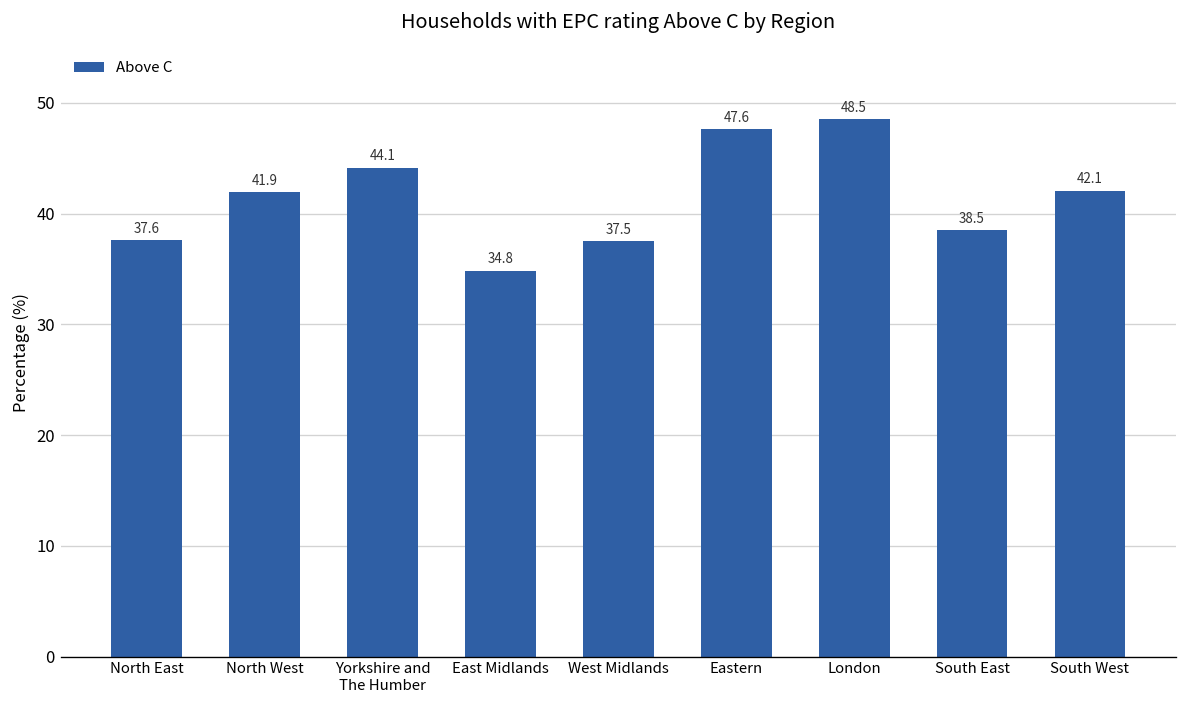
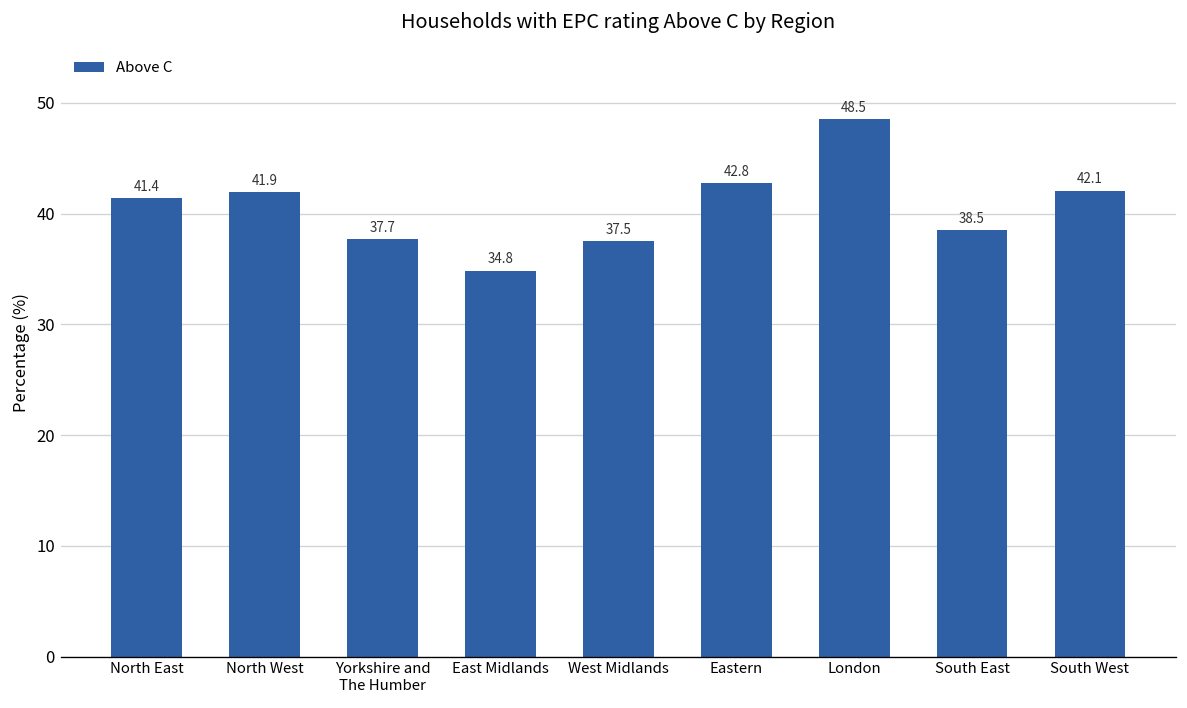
  {
-   "North East": 37.6,
+   "North East": 41.4,
    "North West": 41.9,
-   "Yorkshire and The Humber": 44.1,
+   "Yorkshire and The Humber": 37.7,
    "East Midlands": 34.8,
    "West Midlands": 37.5,
-   "Eastern": 47.6,
+   "Eastern": 42.8,
    "London": 48.5,
    "South East": 38.5,
    "South West": 42.1
  }
